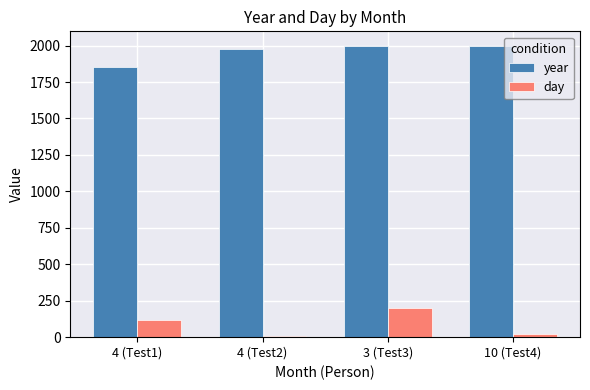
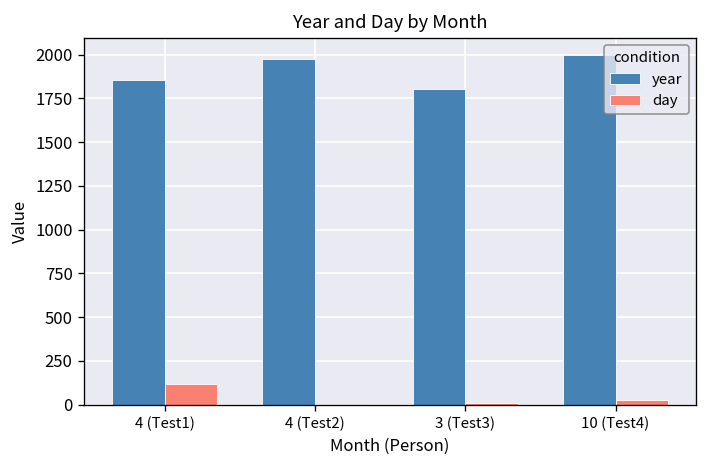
  {
    "year": {
      "4 (Test1)": 1850,
      "4 (Test2)": 1980,
-     "3 (Test3)": 1990,
+     "3 (Test3)": 1810,
      "10 (Test4)": 2000
    },
    "day": {
      "4 (Test1)": 120,
-     "3 (Test3)": 200,
+     "3 (Test3)": 10,
      "10 (Test4)": 20
    }
  }
